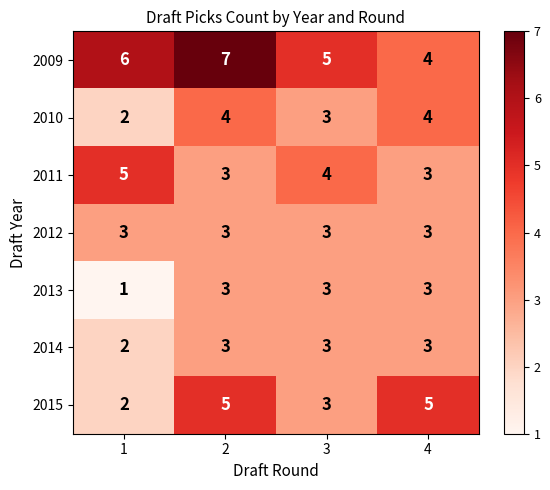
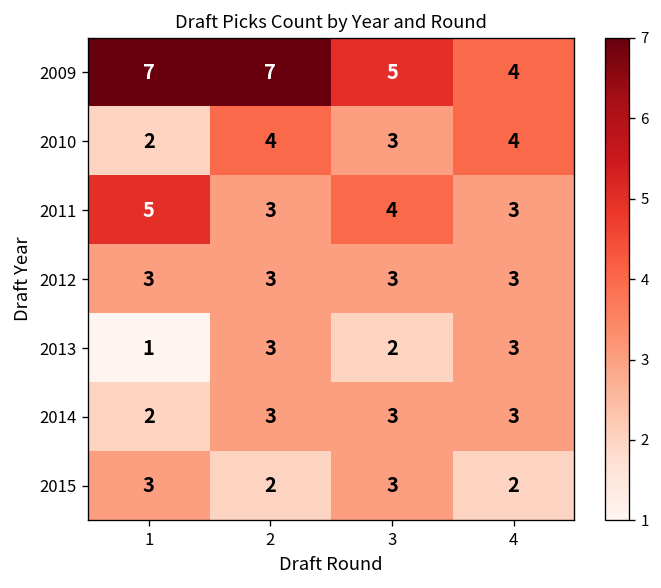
  {
    "2009": {
-     "1": 6,
+     "1": 7,
      "2": 7,
      "3": 5,
      "4": 4
    },
    "2010": {
      "1": 2,
      "2": 4,
      "3": 3,
      "4": 4
    },
    "2011": {
      "1": 5,
      "2": 3,
      "3": 4,
      "4": 3
    },
    "2012": {
      "1": 3,
      "2": 3,
      "3": 3,
      "4": 3
    },
    "2013": {
      "1": 1,
      "2": 3,
-     "3": 3,
+     "3": 2,
      "4": 3
    },
    "2014": {
      "1": 2,
      "2": 3,
      "3": 3,
      "4": 3
    },
    "2015": {
-     "1": 2,
-     "2": 5,
+     "1": 3,
+     "2": 2,
      "3": 3,
-     "4": 5
+     "4": 2
    }
  }
